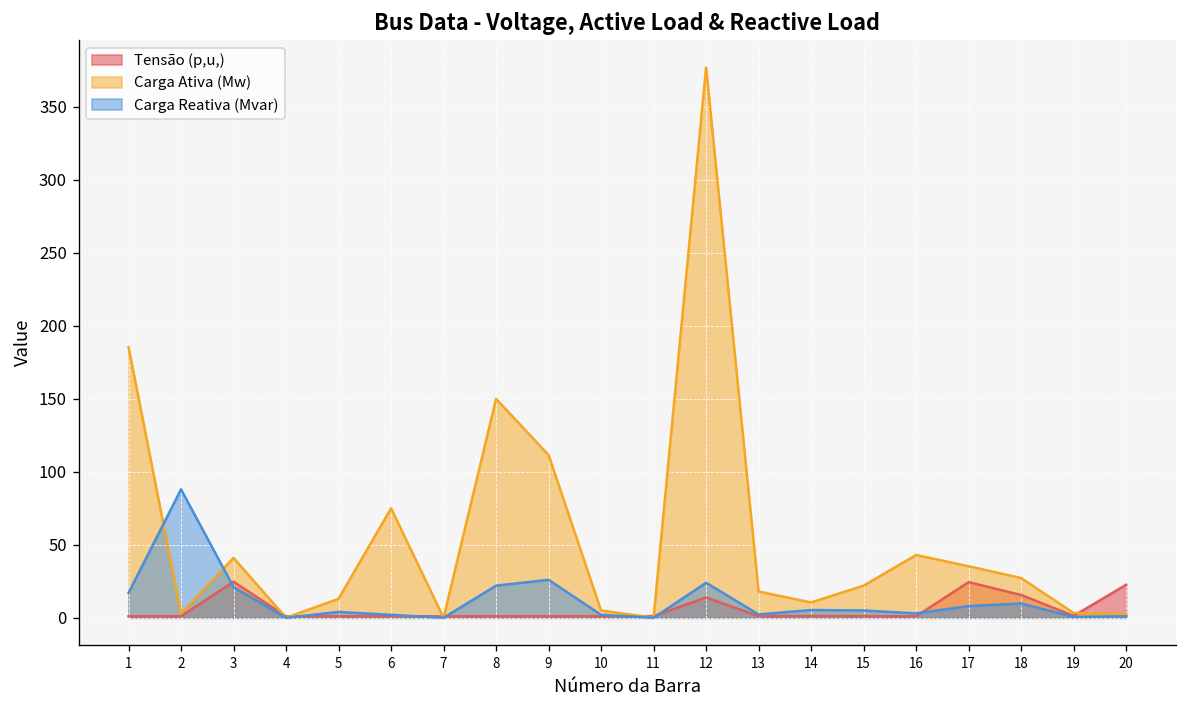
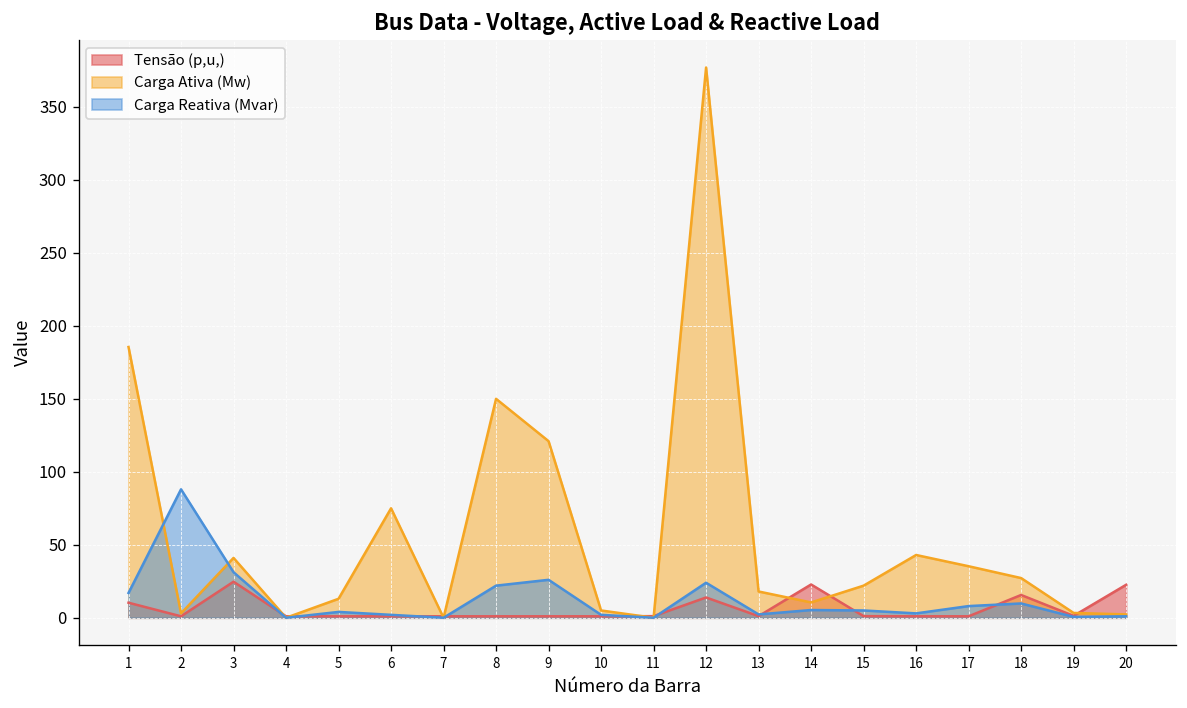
  {
    "Tensão (p,u,)": {
-     "1": 1,
+     "1": 10,
      "3": 25,
      "5": 1,
      "8": 1,
      "9": 1,
      "12": 14,
-     "14": 1,
+     "14": 23,
      "15": 1,
-     "17": 24,
+     "17": 1,
      "18": 16,
      "20": 23
    },
    "Carga Ativa (Mw)": {
      "1": 186,
      "3": 41,
      "5": 13,
      "6": 75,
      "8": 150,
-     "9": 112,
+     "9": 121,
      "10": 5,
      "12": 377,
      "13": 18,
      "14": 11,
      "15": 22,
      "16": 43,
      "17": 35,
      "18": 27
    },
    "Carga Reativa (Mvar)": {
      "1": 17,
      "2": 88,
-     "3": 21,
+     "3": 31,
      "5": 4,
      "8": 22,
      "9": 26,
      "12": 24,
      "14": 5,
      "15": 5,
      "17": 8,
      "18": 10
    }
  }
